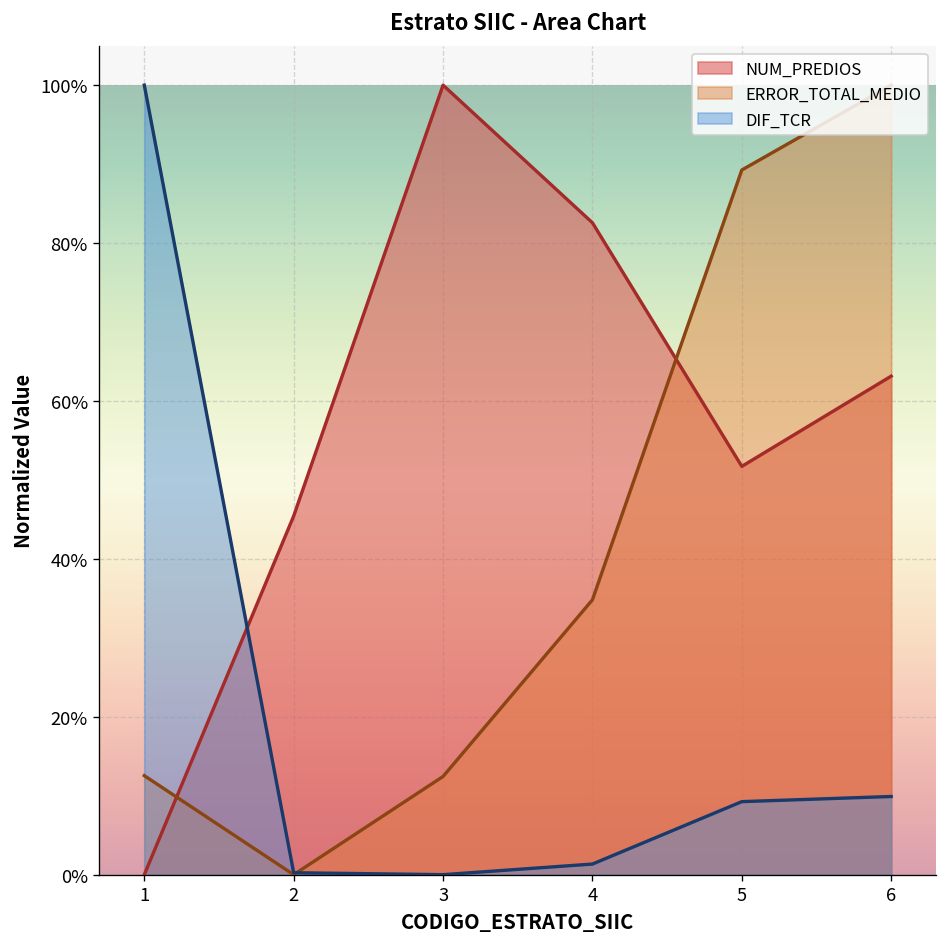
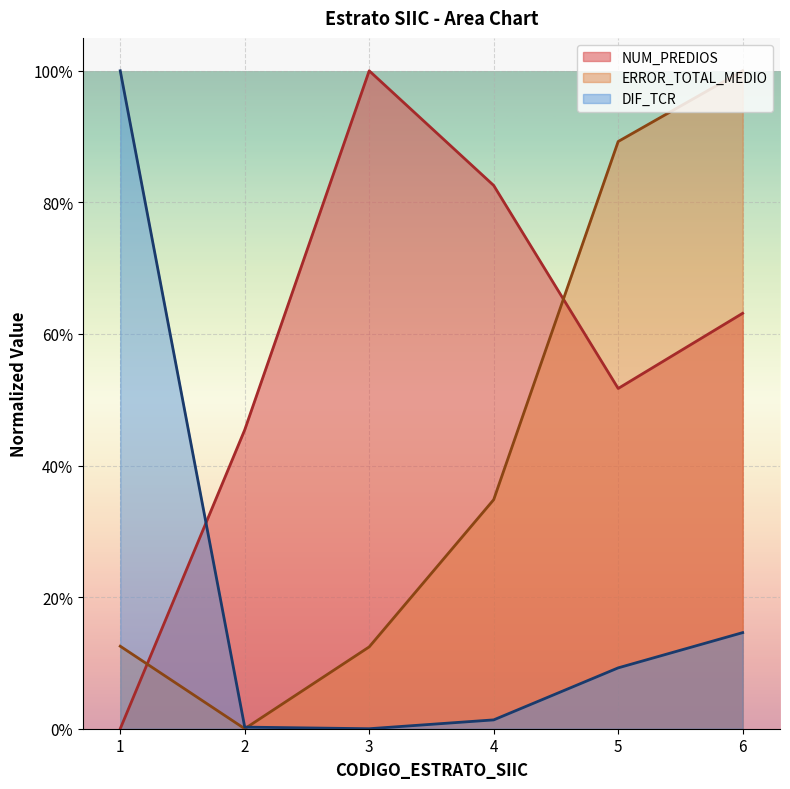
  {
    "DIF_TCR": {
      "1": "100%",
      "3": "0%",
      "4": "1%",
      "5": "9%",
-     "6": "10%"
+     "6": "15%"
    }
  }
